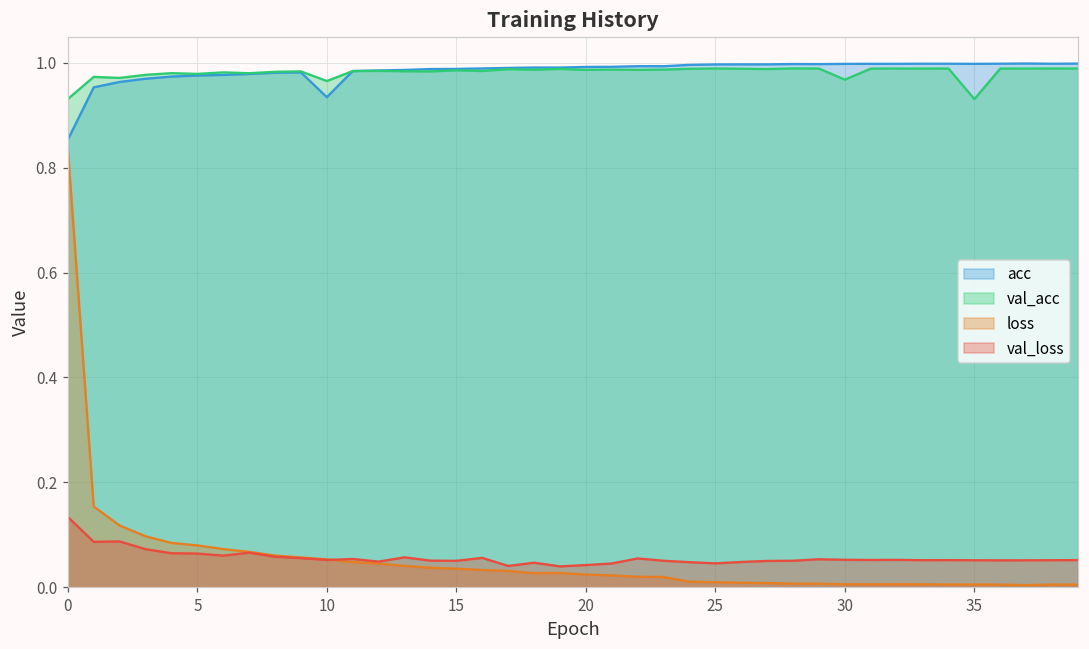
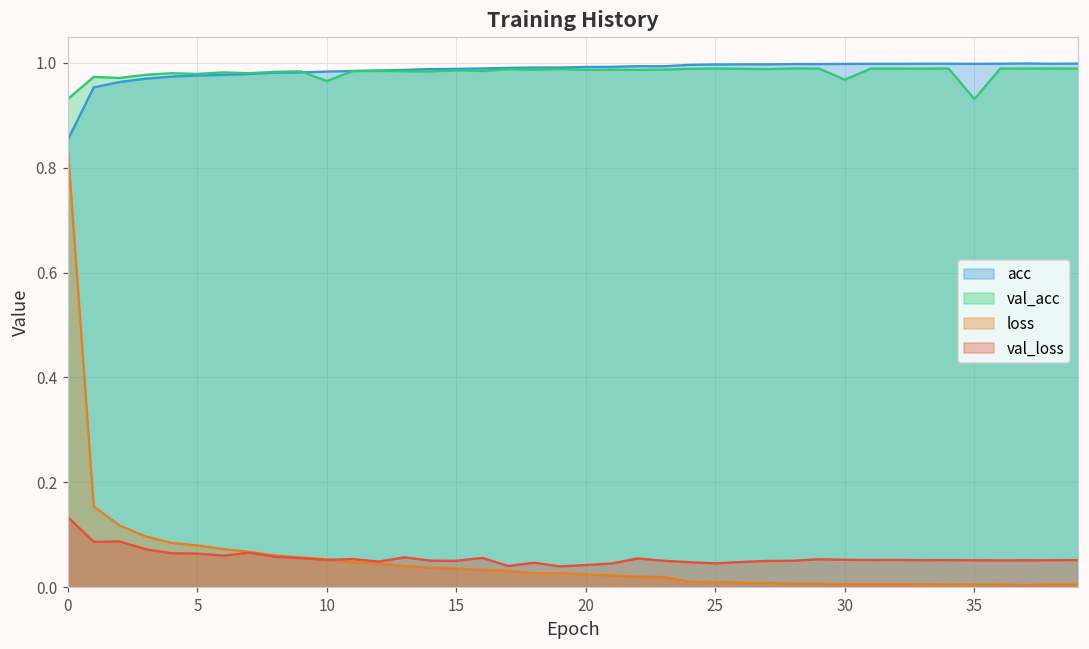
  {
    "acc": {
      "0": 0.85,
-     "10": 0.93,
+     "10": 0.98,
      "20": 0.99,
      "25": 1.00,
      "30": 1.00,
      "35": 1.00
    },
    "val_acc": {
      "0": 0.93,
      "10": 0.97,
      "20": 0.99,
      "25": 0.99,
      "30": 0.97,
      "35": 0.93
    }
  }
